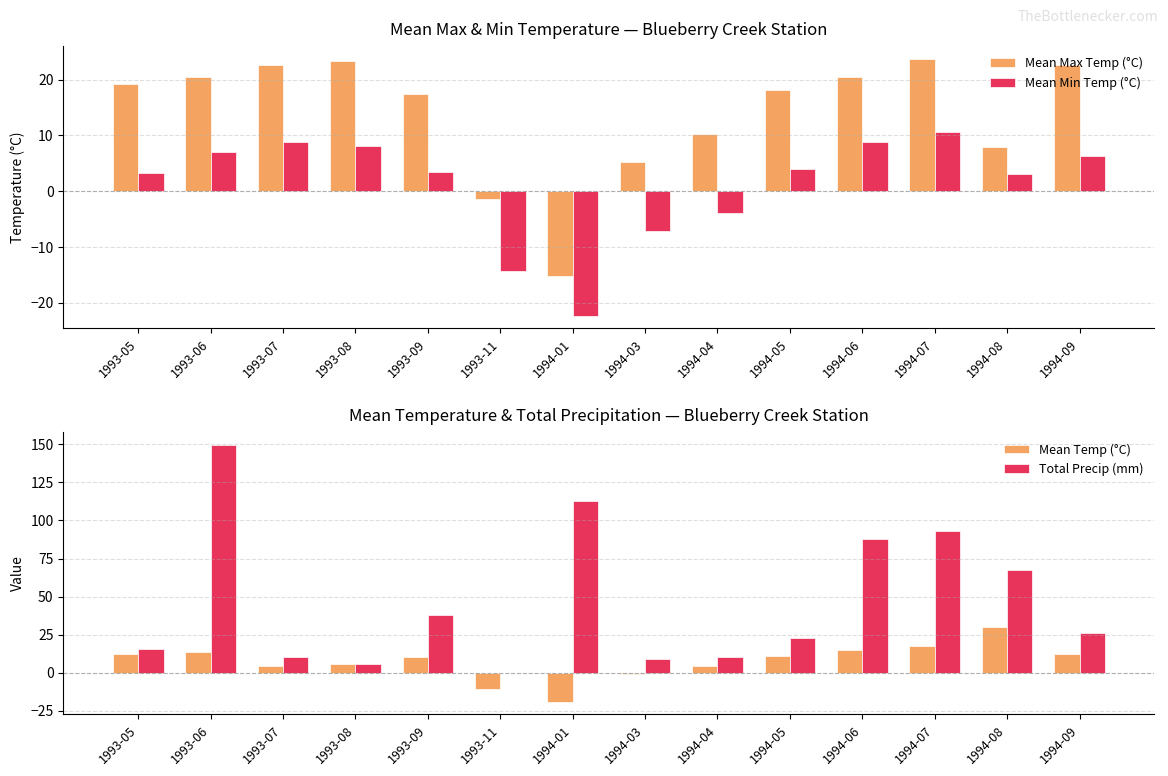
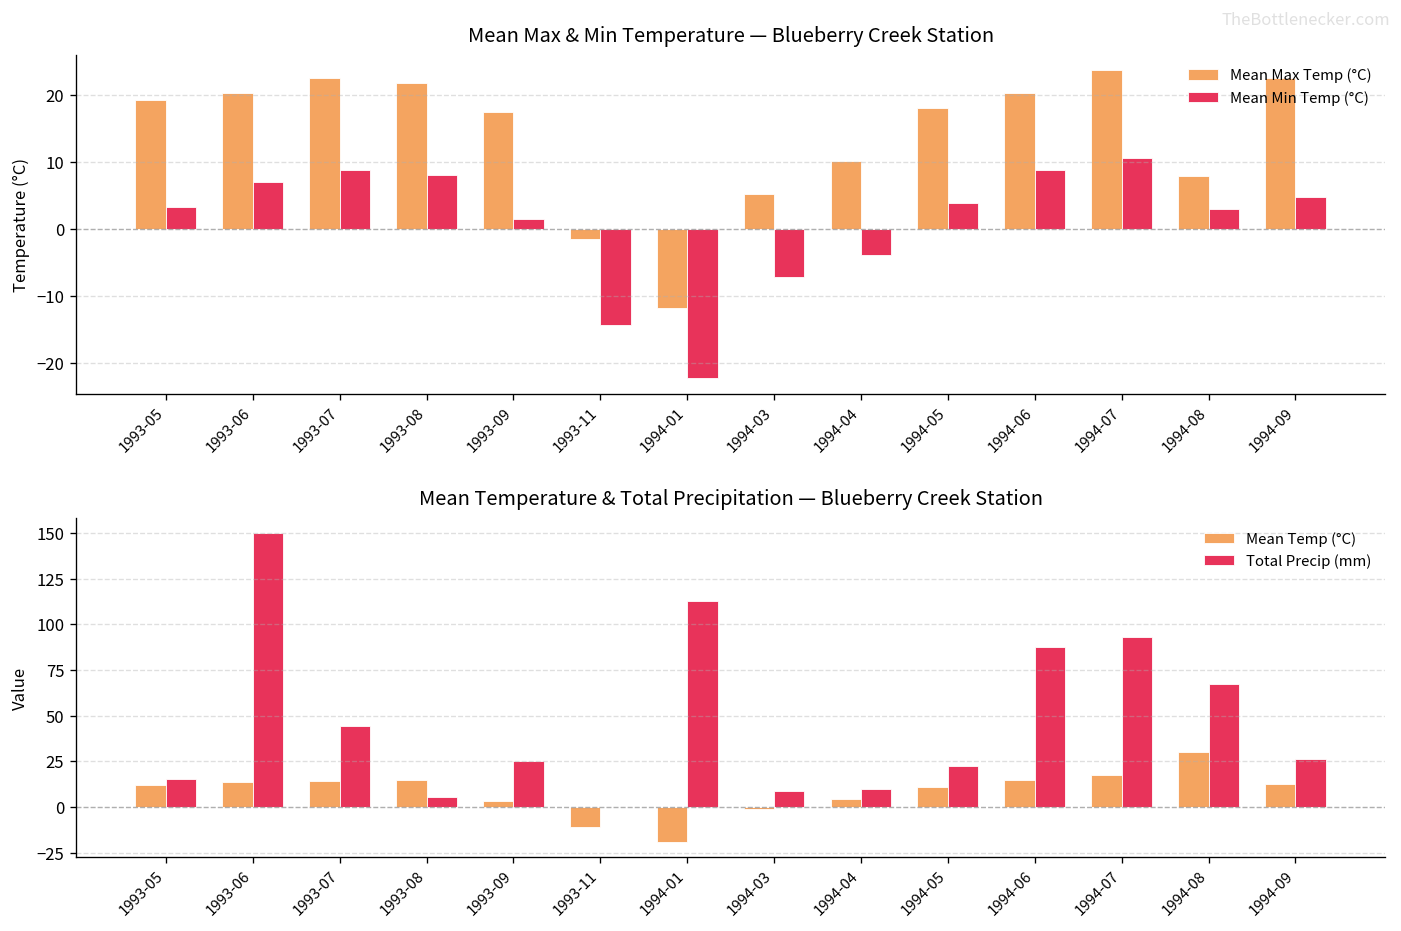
  {
    "Mean Max & Min Temperature — Blueberry Creek Station": {
      "Mean Max Temp (°C)": {
        "1993-05": 19,
        "1993-06": 20,
        "1993-07": 23,
-       "1993-08": 23,
+       "1993-08": 22,
        "1993-09": 18,
        "1993-11": -1,
-       "1994-01": -15,
+       "1994-01": -12,
        "1994-03": 5,
        "1994-04": 10,
        "1994-05": 18,
        "1994-06": 20,
        "1994-07": 24,
        "1994-08": 8,
        "1994-09": 23
      },
      "Mean Min Temp (°C)": {
        "1993-05": 3,
        "1993-06": 7,
        "1993-07": 9,
        "1993-08": 8,
-       "1993-09": 3,
+       "1993-09": 2,
        "1993-11": -14,
        "1994-01": -22,
        "1994-03": -7,
        "1994-04": -4,
        "1994-05": 4,
        "1994-06": 9,
        "1994-07": 11,
        "1994-08": 3,
-       "1994-09": 6
+       "1994-09": 5
      }
    },
    "Mean Temperature & Total Precipitation — Blueberry Creek Station": {
      "Mean Temp (°C)": {
        "1993-05": 12,
        "1993-06": 14,
-       "1993-07": 4,
-       "1993-08": 6,
-       "1993-09": 11,
+       "1993-07": 14,
+       "1993-08": 15,
+       "1993-09": 3,
        "1993-11": -11,
        "1994-01": -19,
        "1994-04": 4,
        "1994-05": 11,
        "1994-06": 15,
        "1994-07": 17,
        "1994-08": 30,
        "1994-09": 13
      },
      "Total Precip (mm)": {
        "1993-05": 16,
        "1993-06": 150,
-       "1993-07": 10,
+       "1993-07": 44,
        "1993-08": 6,
-       "1993-09": 38,
+       "1993-09": 25,
        "1993-11": 0,
        "1994-01": 113,
        "1994-03": 9,
        "1994-04": 10,
        "1994-05": 23,
        "1994-06": 88,
        "1994-07": 93,
        "1994-08": 68,
        "1994-09": 26
      }
    }
  }
